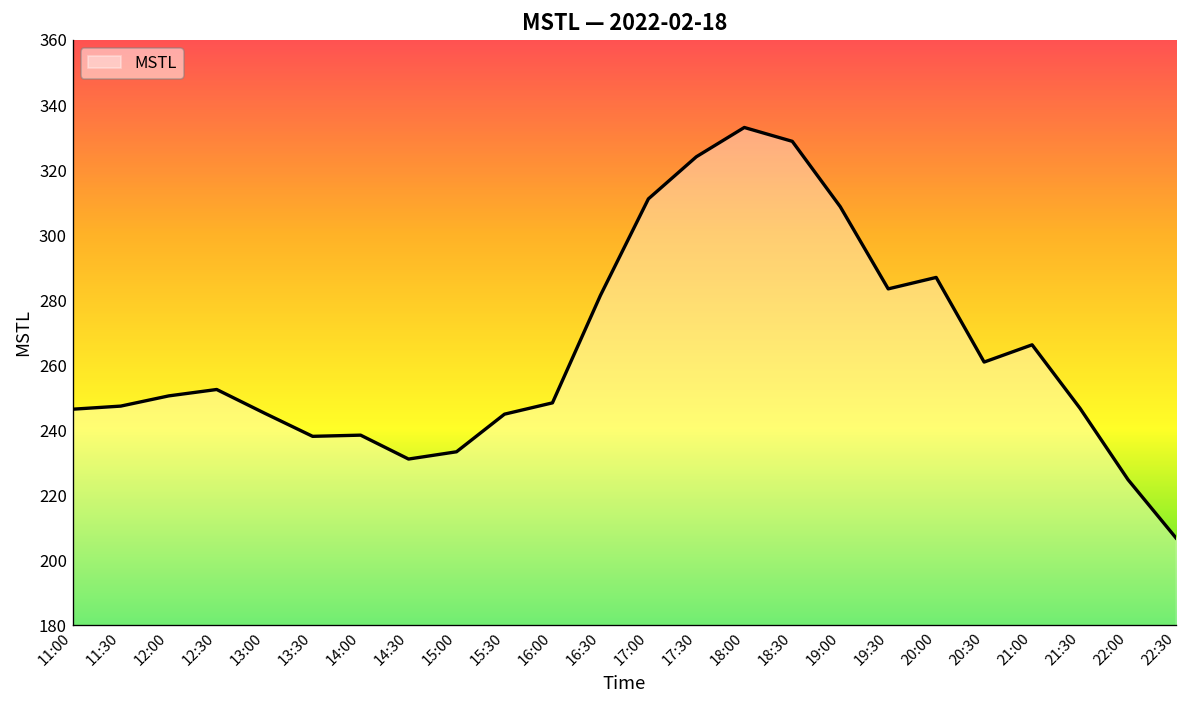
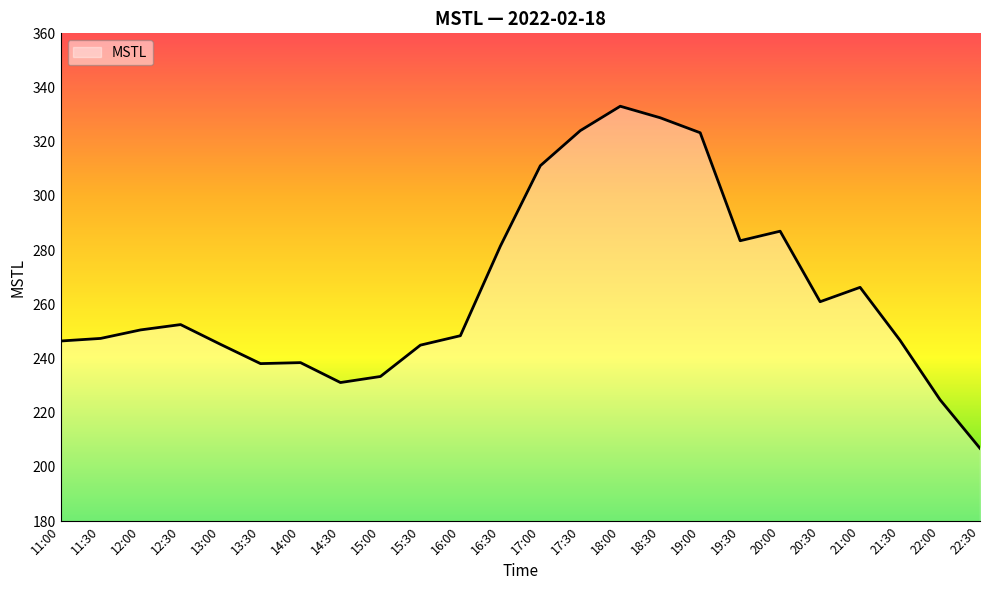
  {
    "11:00": 246,
    "11:30": 247,
    "12:00": 251,
    "12:30": 253,
    "13:00": 245,
    "13:30": 238,
    "14:00": 239,
    "14:30": 231,
    "15:00": 233,
    "15:30": 245,
    "16:00": 248,
    "16:30": 281,
    "17:00": 311,
    "17:30": 324,
    "18:00": 333,
    "18:30": 329,
-   "19:00": 309,
+   "19:00": 323,
    "19:30": 283,
    "20:00": 287,
    "20:30": 261,
    "21:00": 266,
    "21:30": 247,
    "22:00": 225,
    "22:30": 207
  }
